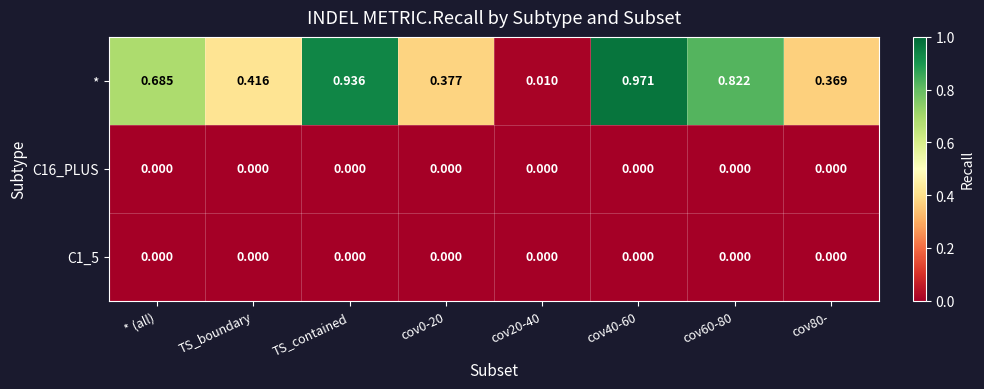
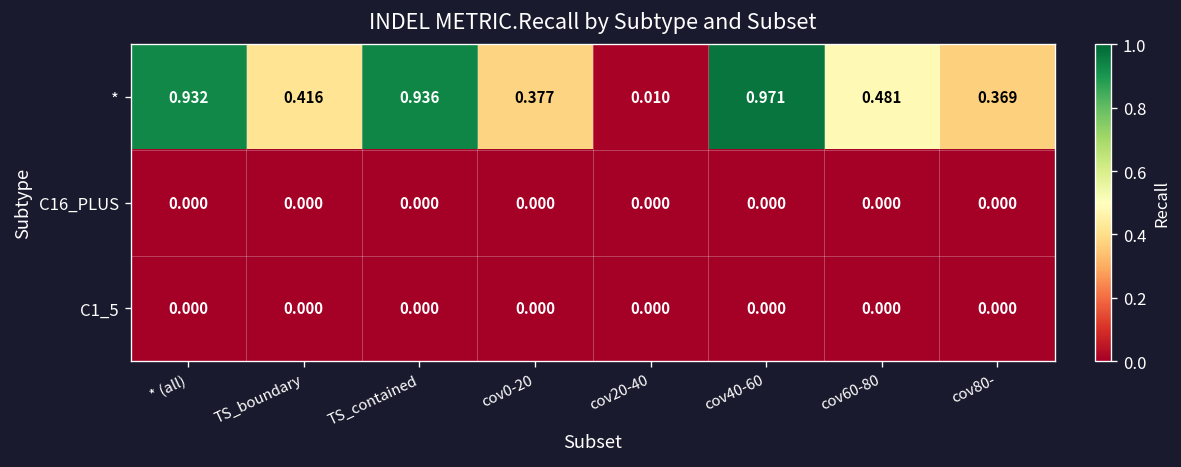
  {
    "*": {
-     "* (all)": 0.685,
+     "* (all)": 0.932,
      "TS_boundary": 0.416,
      "TS_contained": 0.936,
      "cov0-20": 0.377,
      "cov20-40": 0.010,
      "cov40-60": 0.971,
-     "cov60-80": 0.822,
+     "cov60-80": 0.481,
      "cov80-": 0.369
    },
    "C16_PLUS": {
      "* (all)": 0.000,
      "TS_boundary": 0.000,
      "TS_contained": 0.000,
      "cov0-20": 0.000,
      "cov20-40": 0.000,
      "cov40-60": 0.000,
      "cov60-80": 0.000,
      "cov80-": 0.000
    },
    "C1_5": {
      "* (all)": 0.000,
      "TS_boundary": 0.000,
      "TS_contained": 0.000,
      "cov0-20": 0.000,
      "cov20-40": 0.000,
      "cov40-60": 0.000,
      "cov60-80": 0.000,
      "cov80-": 0.000
    }
  }
